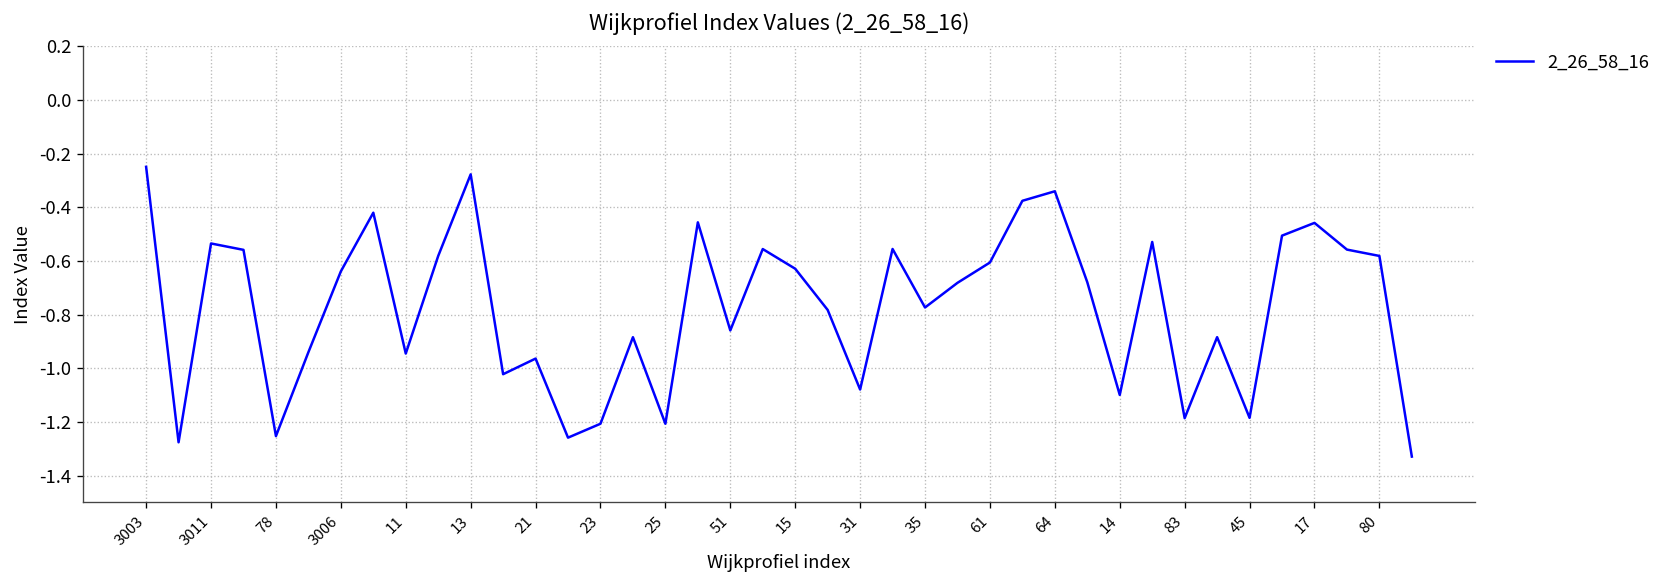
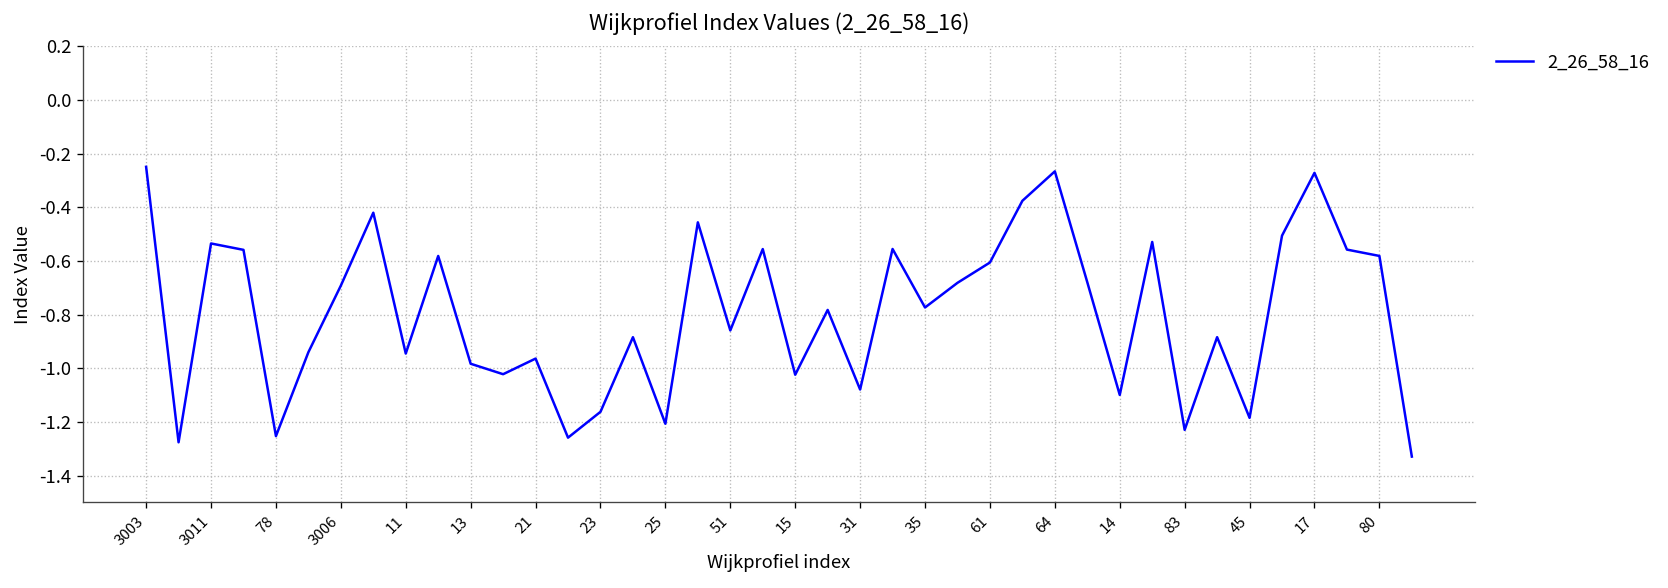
  {
    "3003": -0.25,
    "3011": -0.53,
    "78": -1.25,
-   "3006": -0.64,
+   "3006": -0.69,
    "11": -0.94,
-   "13": -0.28,
+   "13": -0.98,
    "21": -0.96,
-   "23": -1.21,
+   "23": -1.16,
    "25": -1.21,
    "51": -0.86,
-   "15": -0.63,
+   "15": -1.02,
    "31": -1.08,
    "35": -0.77,
    "61": -0.61,
-   "64": -0.34,
+   "64": -0.27,
    "14": -1.10,
-   "83": -1.19,
+   "83": -1.23,
    "45": -1.18,
-   "17": -0.46,
+   "17": -0.27,
    "80": -0.58
  }
